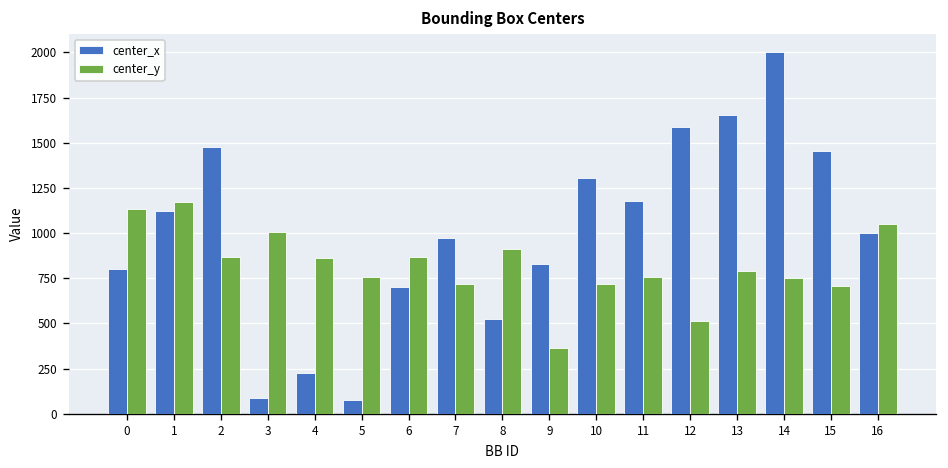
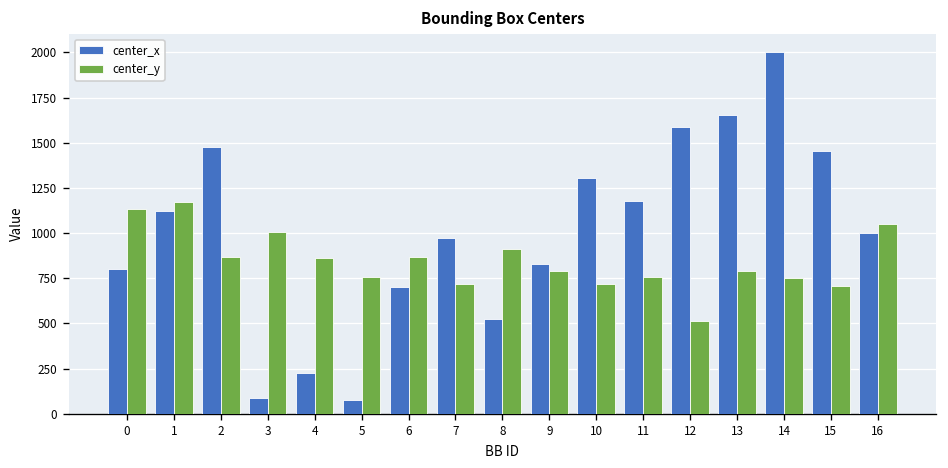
  {
    "center_x": {
      "0": 800,
      "1": 1120,
      "2": 1480,
      "3": 90,
      "4": 230,
      "5": 70,
      "6": 700,
      "7": 970,
      "8": 520,
      "9": 830,
      "10": 1310,
      "11": 1180,
      "12": 1590,
      "13": 1650,
      "14": 2000,
      "15": 1450,
      "16": 1000
    },
    "center_y": {
      "0": 1130,
      "1": 1170,
      "2": 870,
      "3": 1010,
      "4": 860,
      "5": 760,
      "6": 870,
      "7": 720,
      "8": 910,
-     "9": 360,
+     "9": 790,
      "10": 720,
      "11": 760,
      "12": 520,
      "13": 790,
      "14": 750,
      "15": 700,
      "16": 1050
    }
  }
